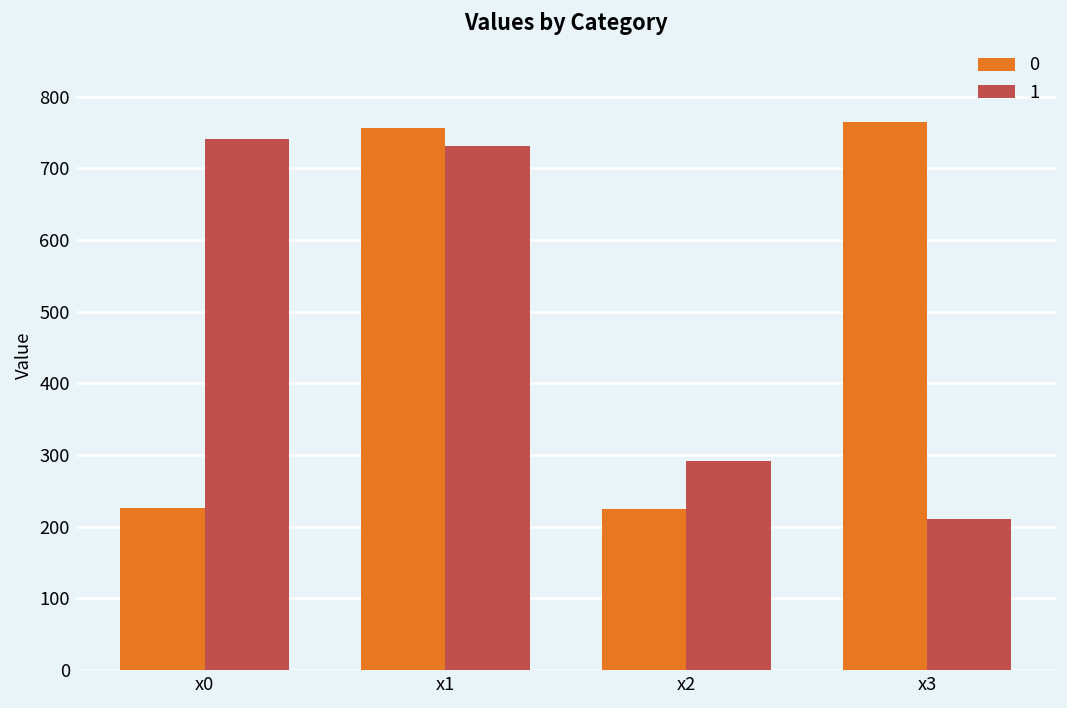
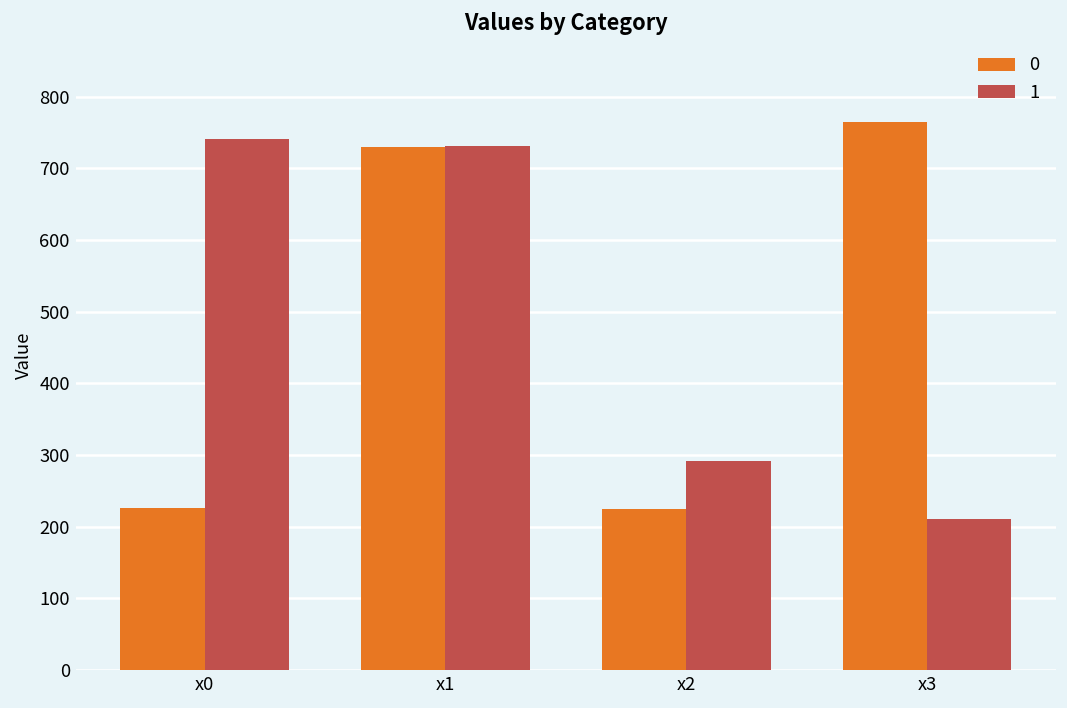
  {
    "0": {
      "x0": 230,
-     "x1": 760,
+     "x1": 730,
      "x2": 220,
      "x3": 760
    },
    "1": {
      "x0": 740,
      "x1": 730,
      "x2": 290,
      "x3": 210
    }
  }
